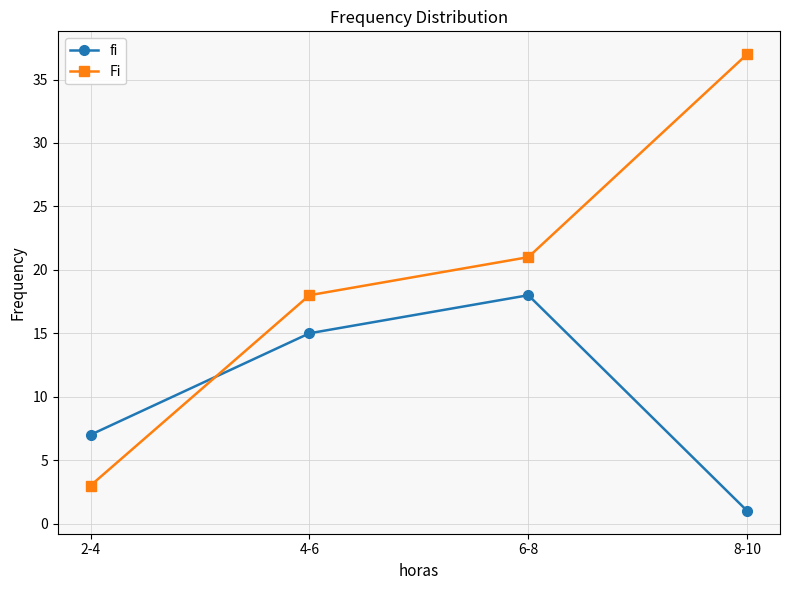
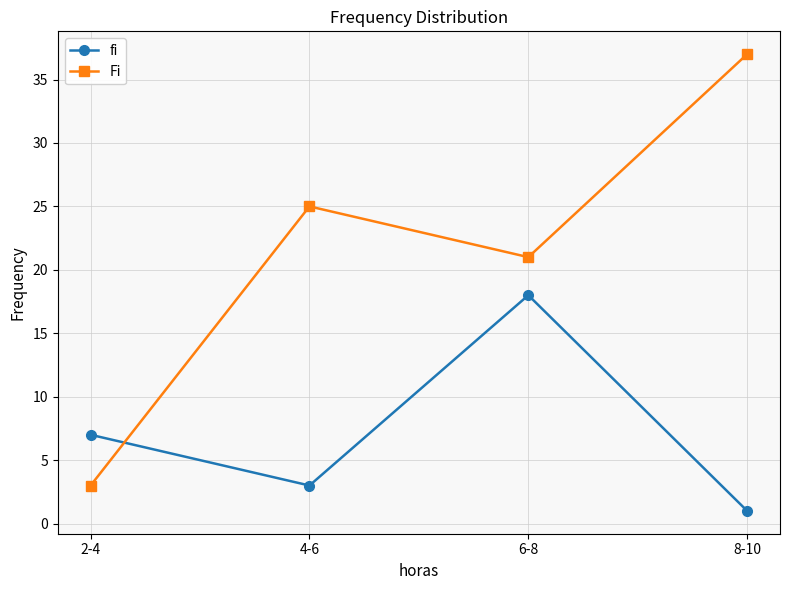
  {
    "fi": {
      "2-4": 7,
-     "4-6": 15,
+     "4-6": 3,
      "6-8": 18,
      "8-10": 1
    },
    "Fi": {
      "2-4": 3,
-     "4-6": 18,
+     "4-6": 25,
      "6-8": 21,
      "8-10": 37
    }
  }
